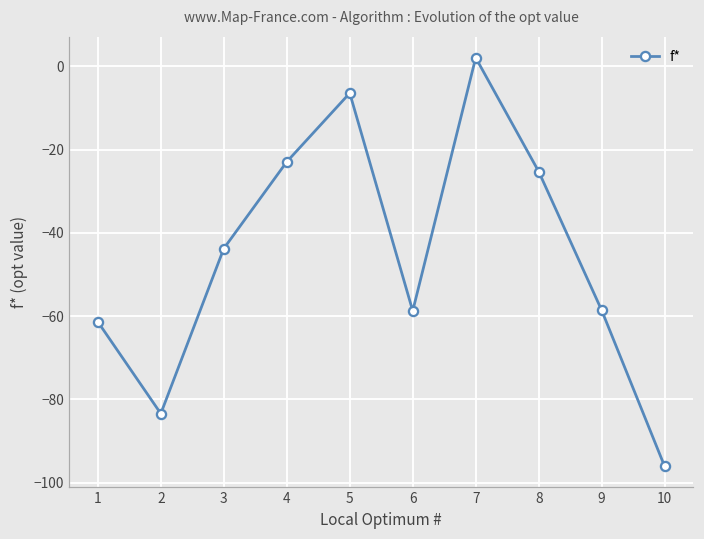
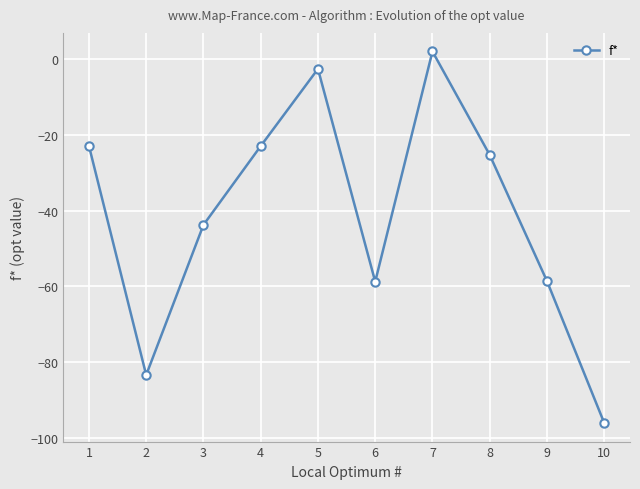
  {
-   "1": -61,
+   "1": -23,
    "2": -83,
    "3": -44,
    "4": -23,
-   "5": -6,
+   "5": -3,
    "6": -59,
    "7": 2,
    "8": -25,
    "9": -59,
    "10": -96
  }
